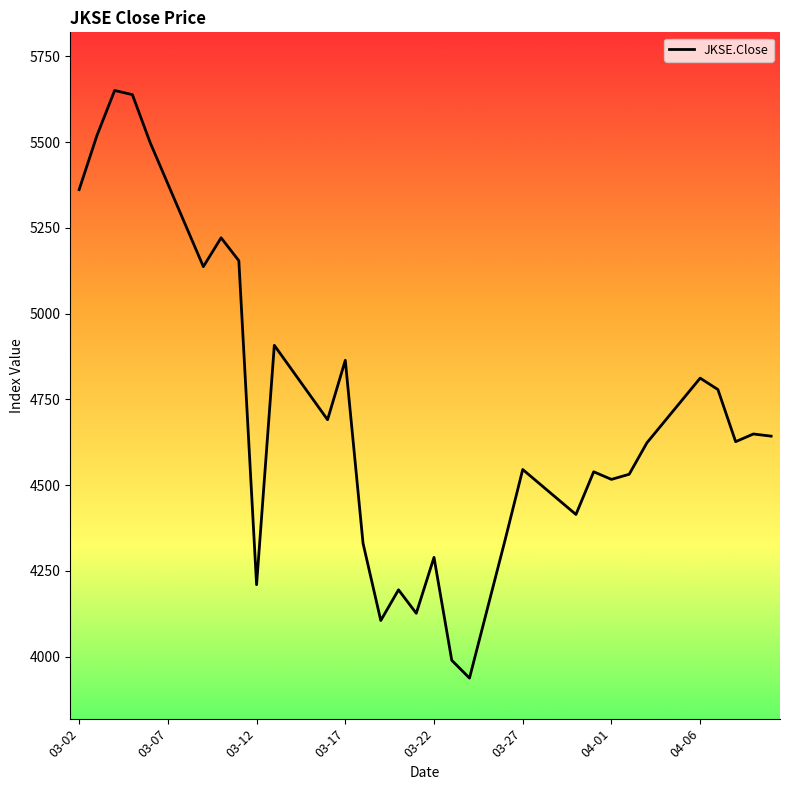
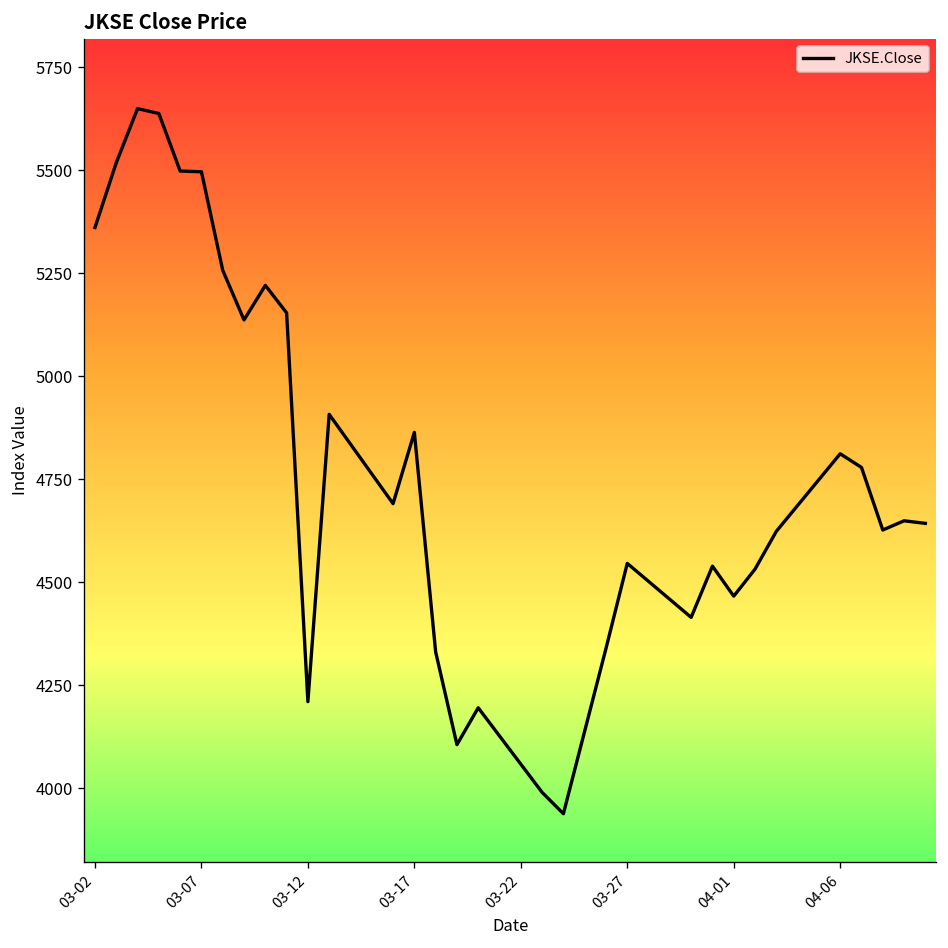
  {
    "03-02": 5360,
-   "03-07": 5380,
+   "03-07": 5500,
    "03-12": 4210,
    "03-17": 4860,
-   "03-22": 4290,
+   "03-22": 4060,
    "03-27": 4550,
-   "04-01": 4520,
+   "04-01": 4470,
    "04-06": 4810
  }
